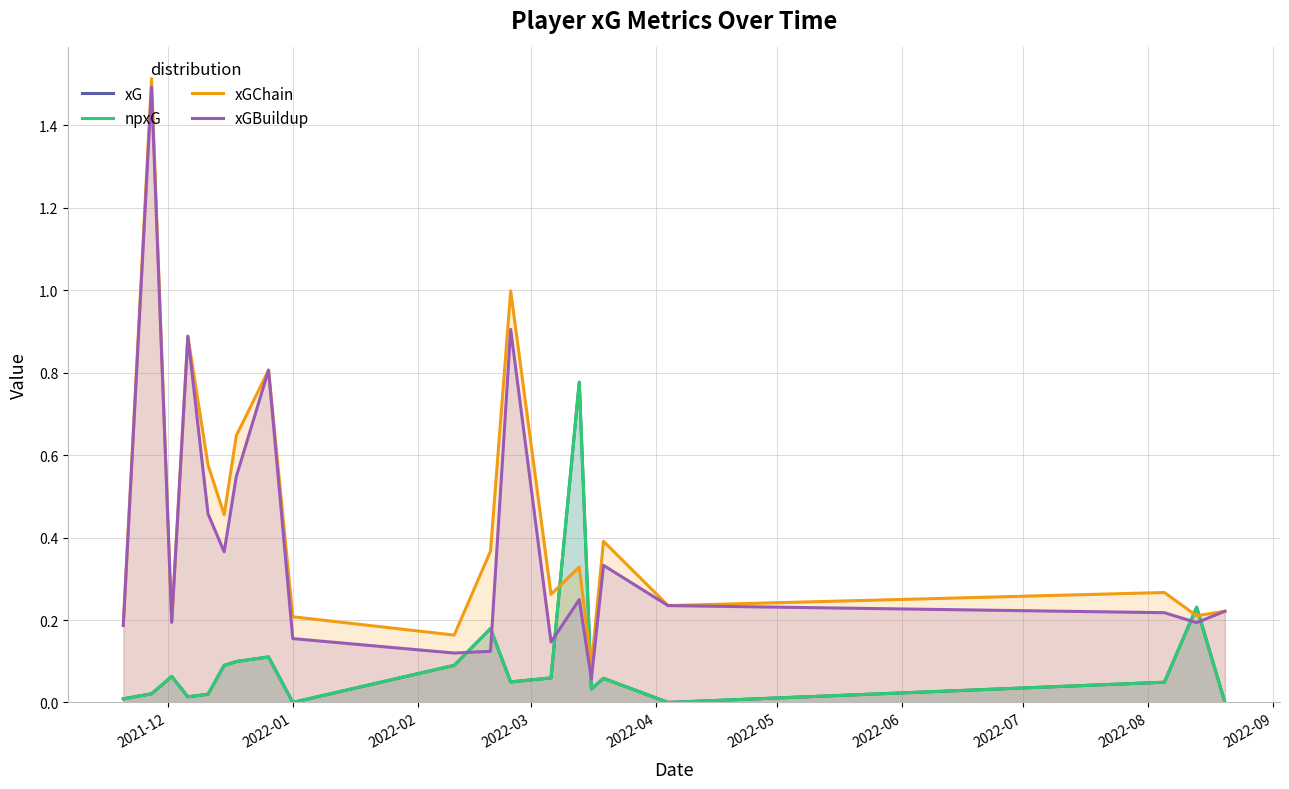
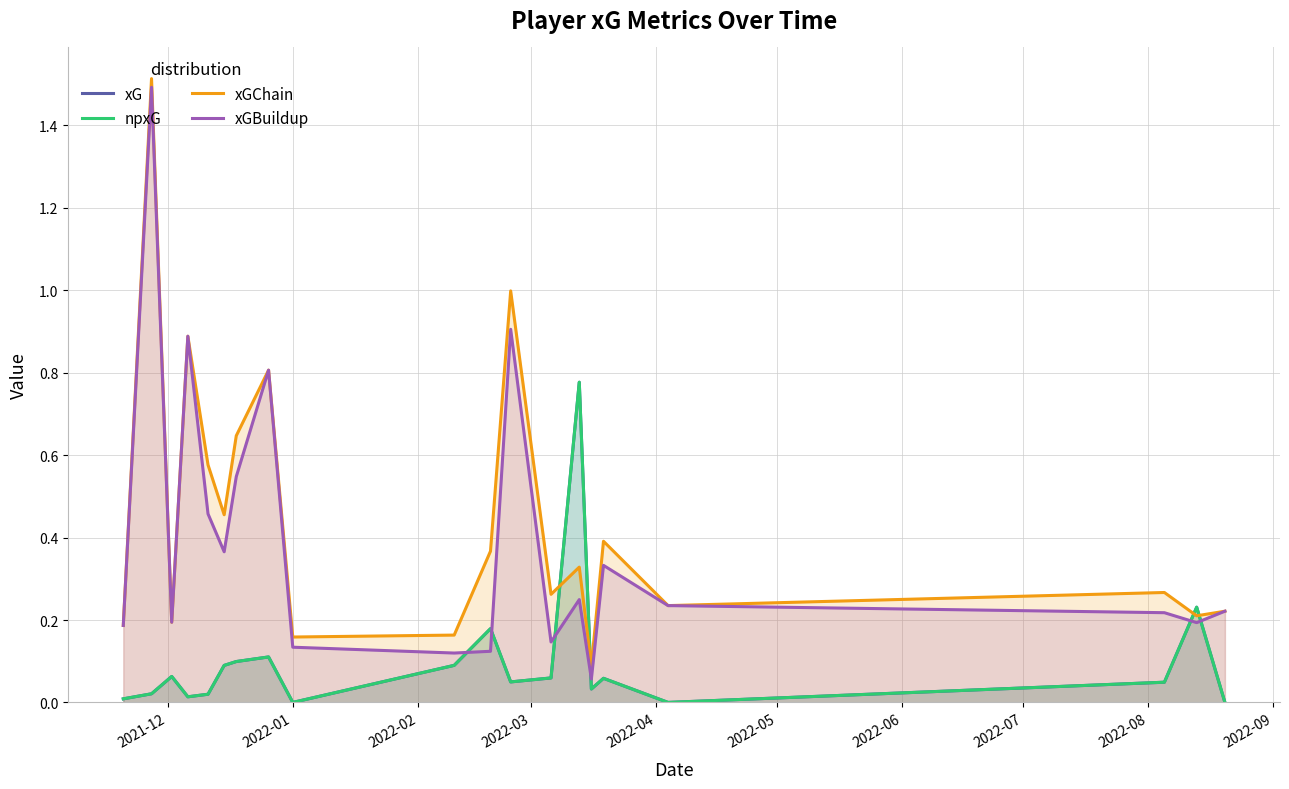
  {
    "npxG": {
      "2022-01": 0.00
    },
    "xGChain": {
-     "2022-01": 0.21
+     "2022-01": 0.16
    },
    "xGBuildup": {
-     "2022-01": 0.15
+     "2022-01": 0.13
    }
  }
